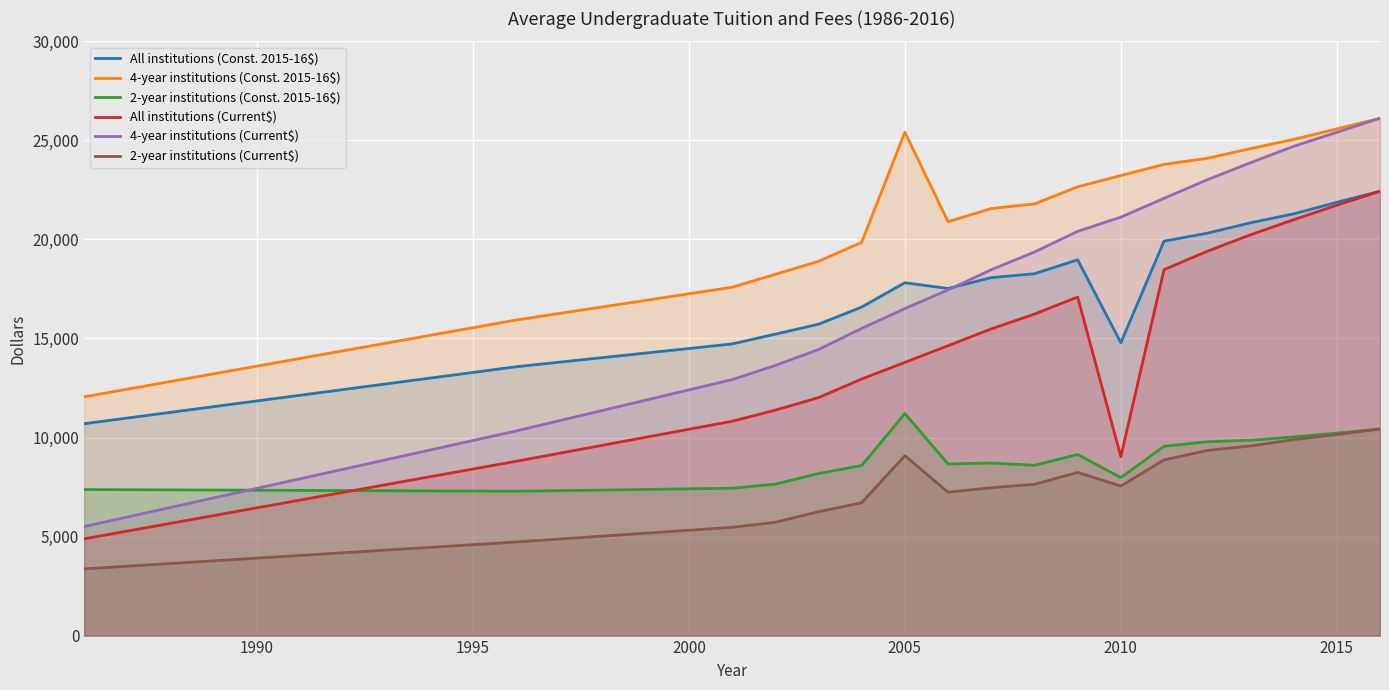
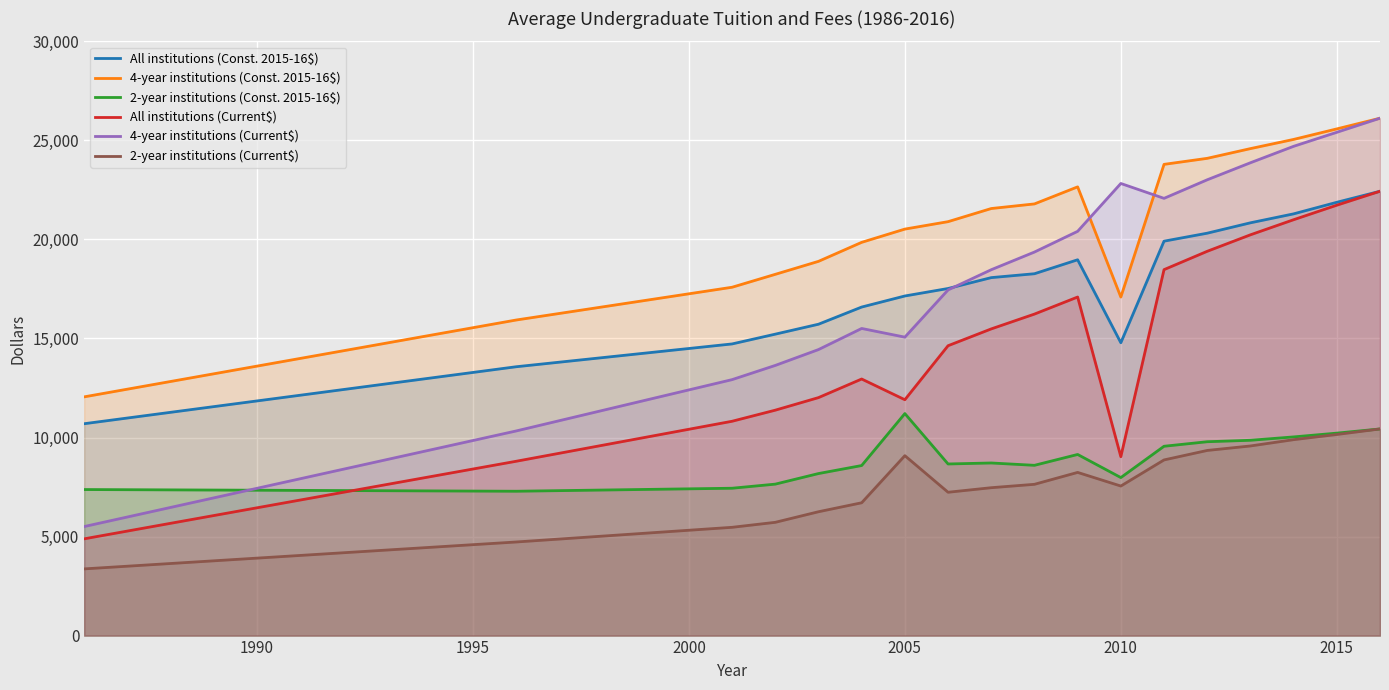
  {
    "All institutions (Const. 2015-16$)": {
-     "2005": "17,800",
+     "2005": "17,100",
      "2010": "14,800",
      "2015": "21,900"
    },
    "4-year institutions (Const. 2015-16$)": {
-     "2005": "25,400",
-     "2010": "23,200",
+     "2005": "20,500",
+     "2010": "17,100",
      "2015": "25,600"
    },
    "2-year institutions (Const. 2015-16$)": {
      "2005": "11,200",
      "2010": "8,000"
    },
    "All institutions (Current$)": {
-     "2005": "13,800",
+     "2005": "11,900",
      "2010": "9,000",
      "2015": "21,700"
    },
    "4-year institutions (Current$)": {
-     "2005": "16,500",
-     "2010": "21,100",
+     "2005": "15,100",
+     "2010": "22,800",
      "2015": "25,400"
    },
    "2-year institutions (Current$)": {
      "2005": "9,100",
      "2010": "7,600"
    }
  }
